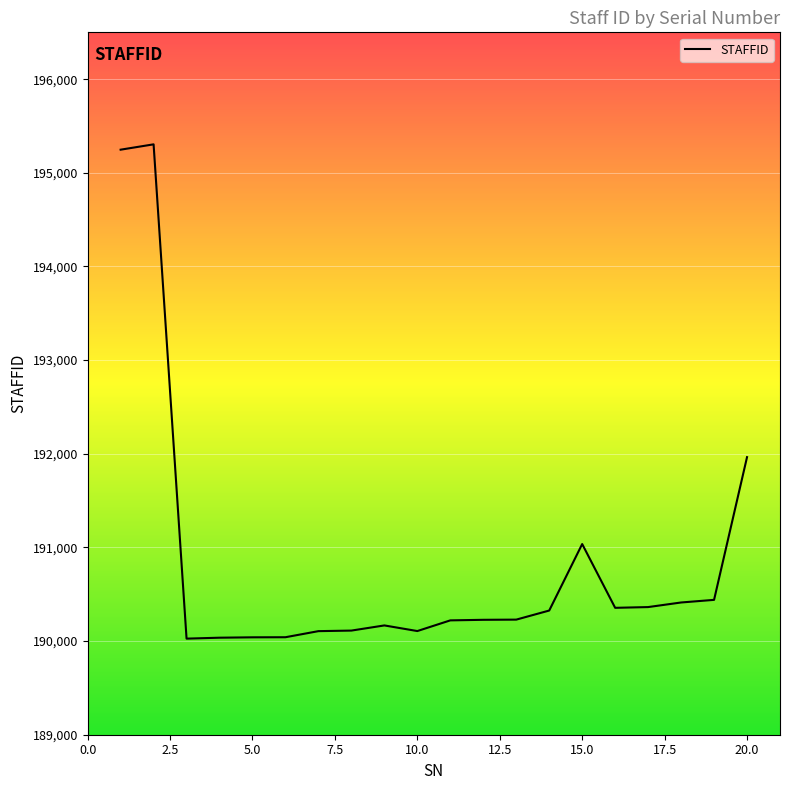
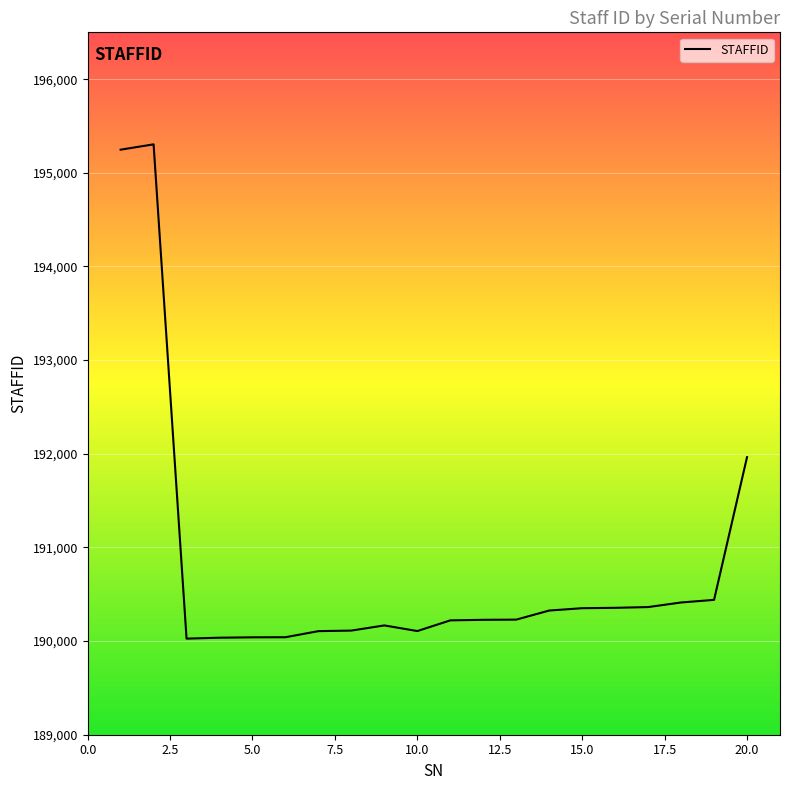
  {
    "5.0": "190,000",
    "10.0": "190,100",
-   "15.0": "191,000",
+   "15.0": "190,400",
    "20.0": "192,000"
  }
